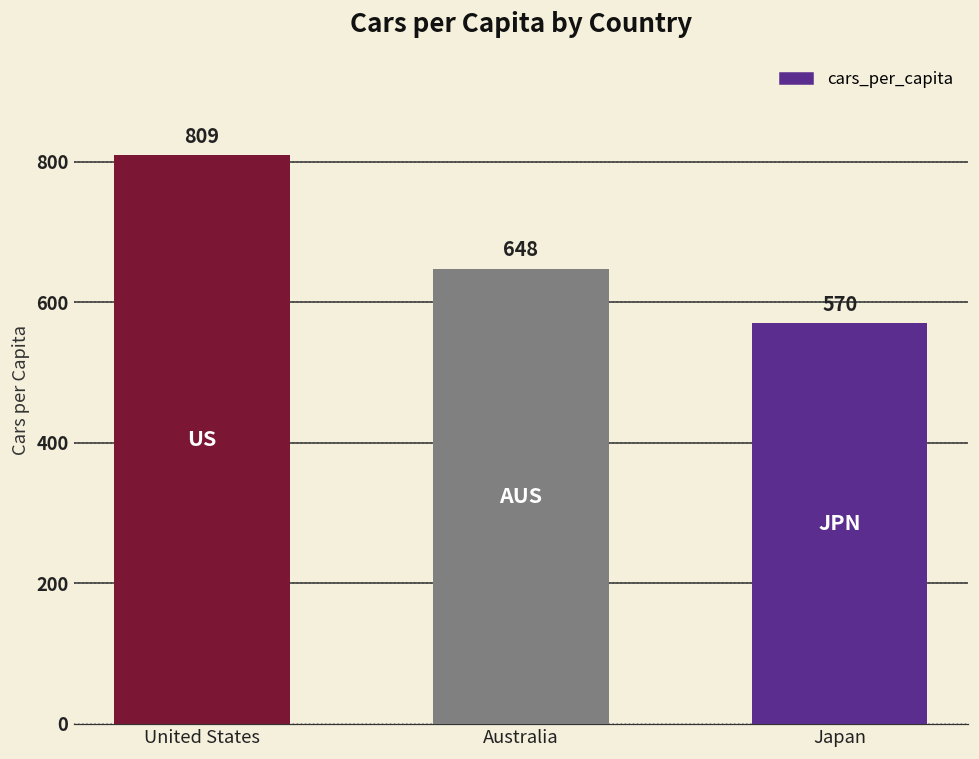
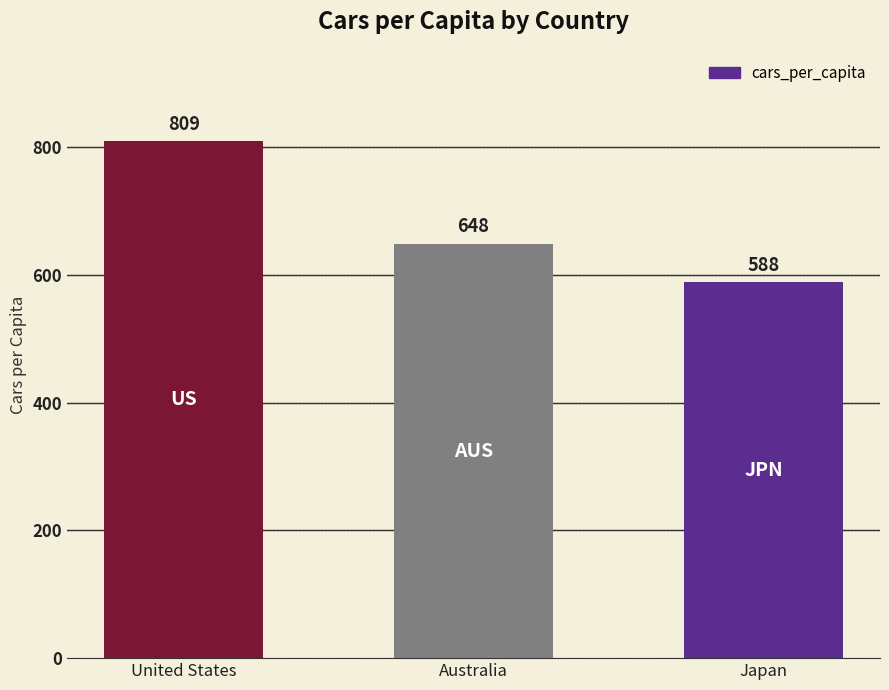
  {
    "United States": 809,
    "Australia": 648,
-   "Japan": 570
+   "Japan": 588
  }
